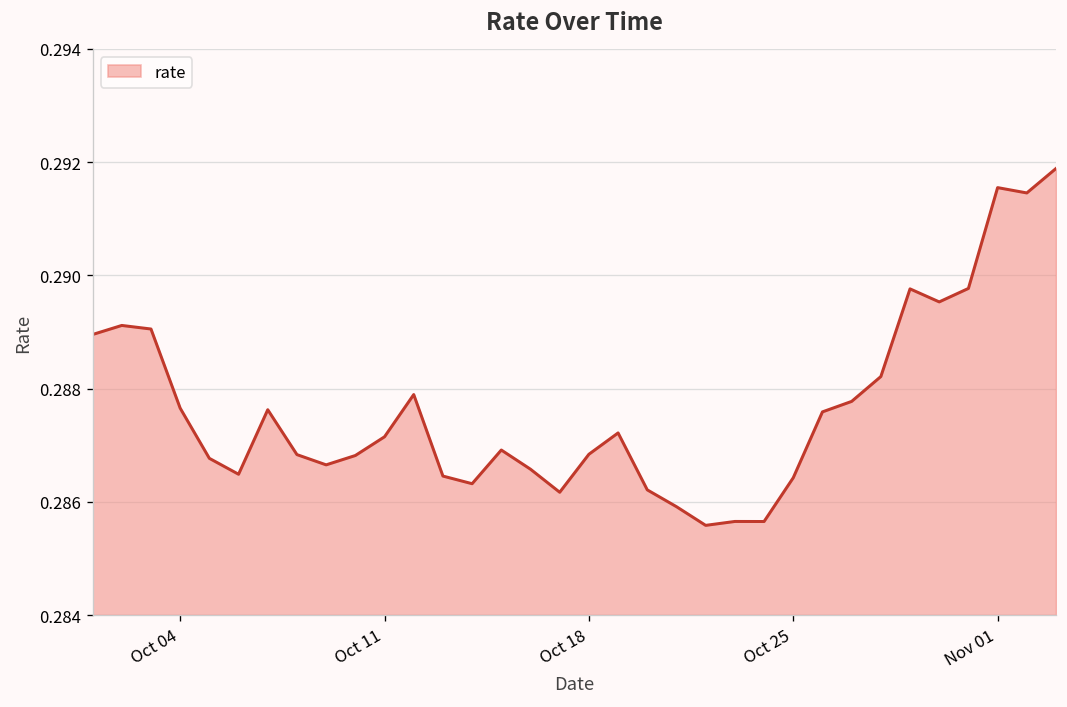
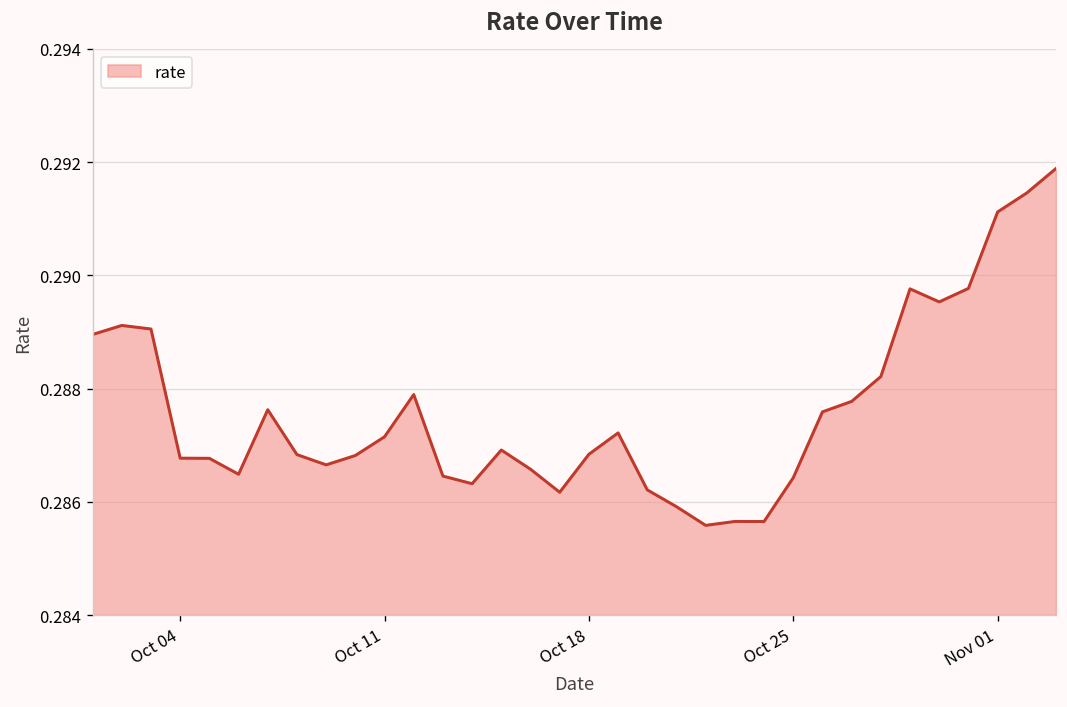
  {
-   "Oct 04": 0.2877,
+   "Oct 04": 0.2868,
    "Oct 11": 0.2871,
    "Oct 18": 0.2868,
    "Oct 25": 0.2864,
-   "Nov 01": 0.2916
+   "Nov 01": 0.2911
  }
